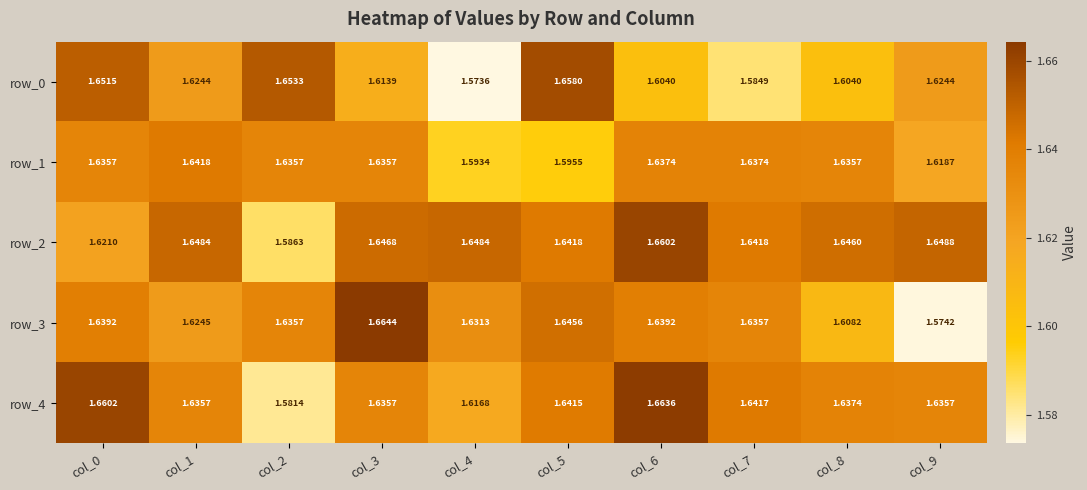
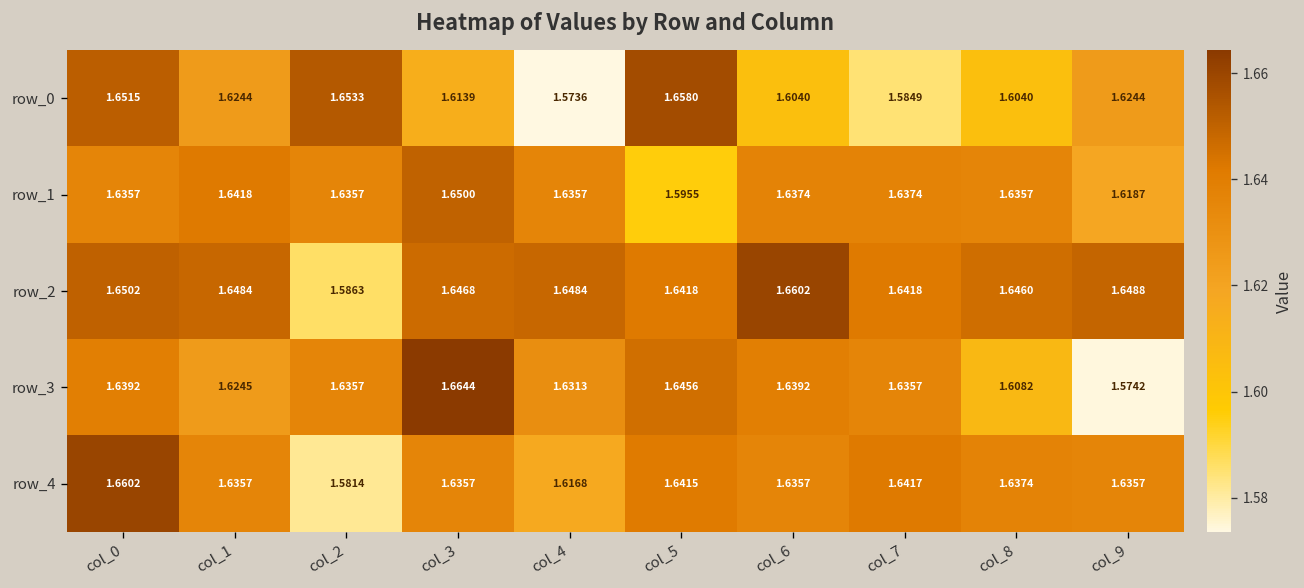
  {
    "row_0": {
      "col_0": 1.6515,
      "col_1": 1.6244,
      "col_2": 1.6533,
      "col_3": 1.6139,
      "col_4": 1.5736,
      "col_5": 1.6580,
      "col_6": 1.6040,
      "col_7": 1.5849,
      "col_8": 1.6040,
      "col_9": 1.6244
    },
    "row_1": {
      "col_0": 1.6357,
      "col_1": 1.6418,
      "col_2": 1.6357,
-     "col_3": 1.6357,
-     "col_4": 1.5934,
+     "col_3": 1.6500,
+     "col_4": 1.6357,
      "col_5": 1.5955,
      "col_6": 1.6374,
      "col_7": 1.6374,
      "col_8": 1.6357,
      "col_9": 1.6187
    },
    "row_2": {
-     "col_0": 1.6210,
+     "col_0": 1.6502,
      "col_1": 1.6484,
      "col_2": 1.5863,
      "col_3": 1.6468,
      "col_4": 1.6484,
      "col_5": 1.6418,
      "col_6": 1.6602,
      "col_7": 1.6418,
      "col_8": 1.6460,
      "col_9": 1.6488
    },
    "row_3": {
      "col_0": 1.6392,
      "col_1": 1.6245,
      "col_2": 1.6357,
      "col_3": 1.6644,
      "col_4": 1.6313,
      "col_5": 1.6456,
      "col_6": 1.6392,
      "col_7": 1.6357,
      "col_8": 1.6082,
      "col_9": 1.5742
    },
    "row_4": {
      "col_0": 1.6602,
      "col_1": 1.6357,
      "col_2": 1.5814,
      "col_3": 1.6357,
      "col_4": 1.6168,
      "col_5": 1.6415,
-     "col_6": 1.6636,
+     "col_6": 1.6357,
      "col_7": 1.6417,
      "col_8": 1.6374,
      "col_9": 1.6357
    }
  }
